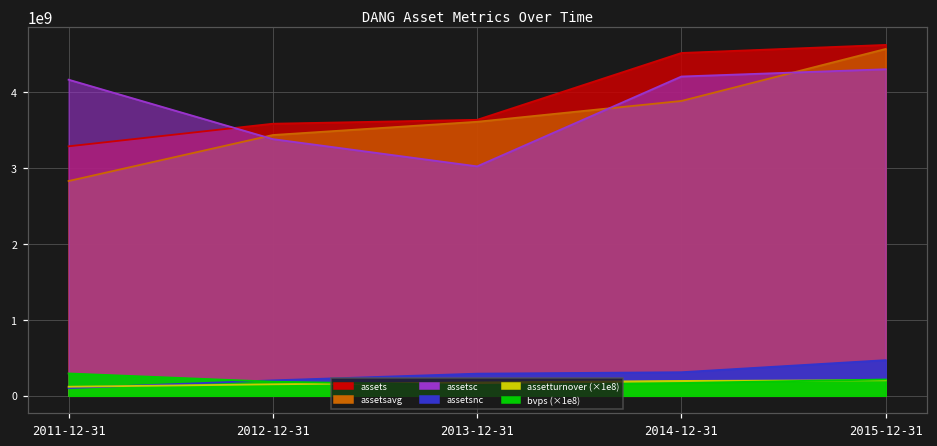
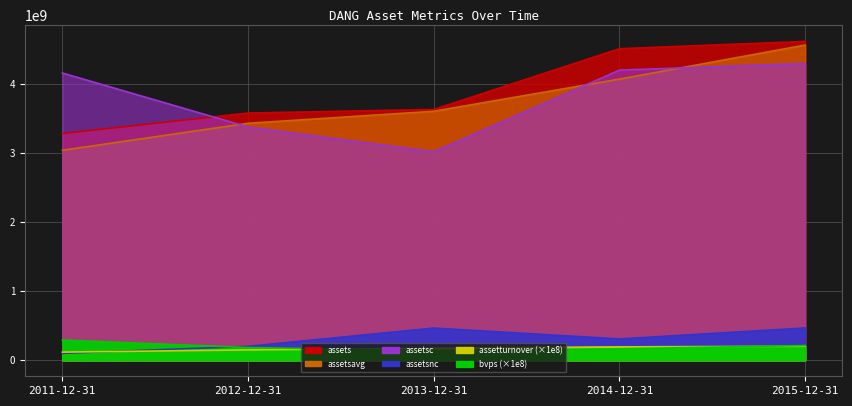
  {
    "assets": {
      "2011-12-31": 3300000000,
      "2012-12-31": 3600000000,
      "2014-12-31": 4500000000,
      "2015-12-31": 4600000000
    },
    "assetsavg": {
-     "2011-12-31": 2800000000,
+     "2011-12-31": 3000000000,
      "2012-12-31": 3400000000,
-     "2014-12-31": 3900000000,
+     "2014-12-31": 4100000000,
      "2015-12-31": 4600000000
    },
    "assetsc": {
      "2011-12-31": 4200000000,
      "2012-12-31": 3400000000,
      "2013-12-31": 3000000000,
      "2014-12-31": 4200000000,
      "2015-12-31": 4300000000
    },
    "assetsnc": {
-     "2013-12-31": 300000000,
+     "2013-12-31": 500000000,
      "2014-12-31": 300000000,
      "2015-12-31": 500000000
    },
    "bvps (×1e8)": {
      "2011-12-31": 300000000
    }
  }
